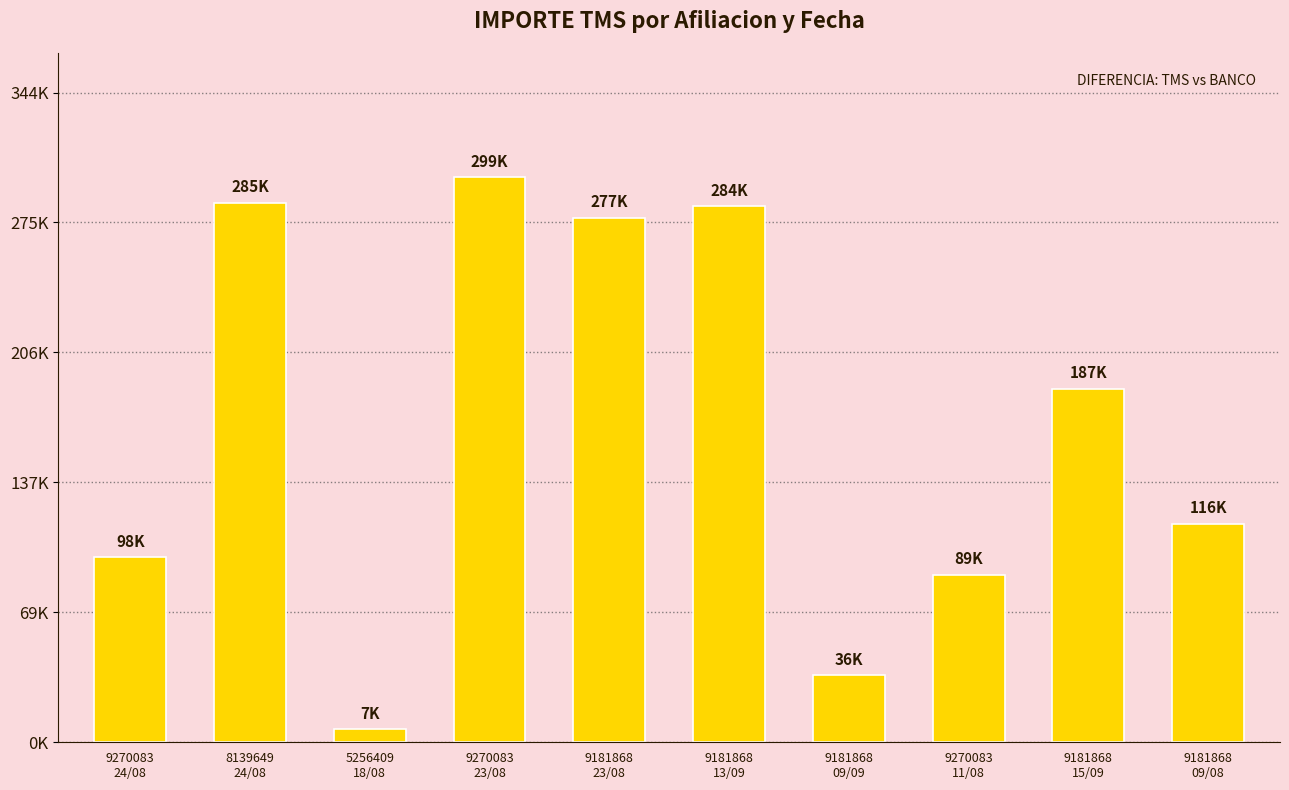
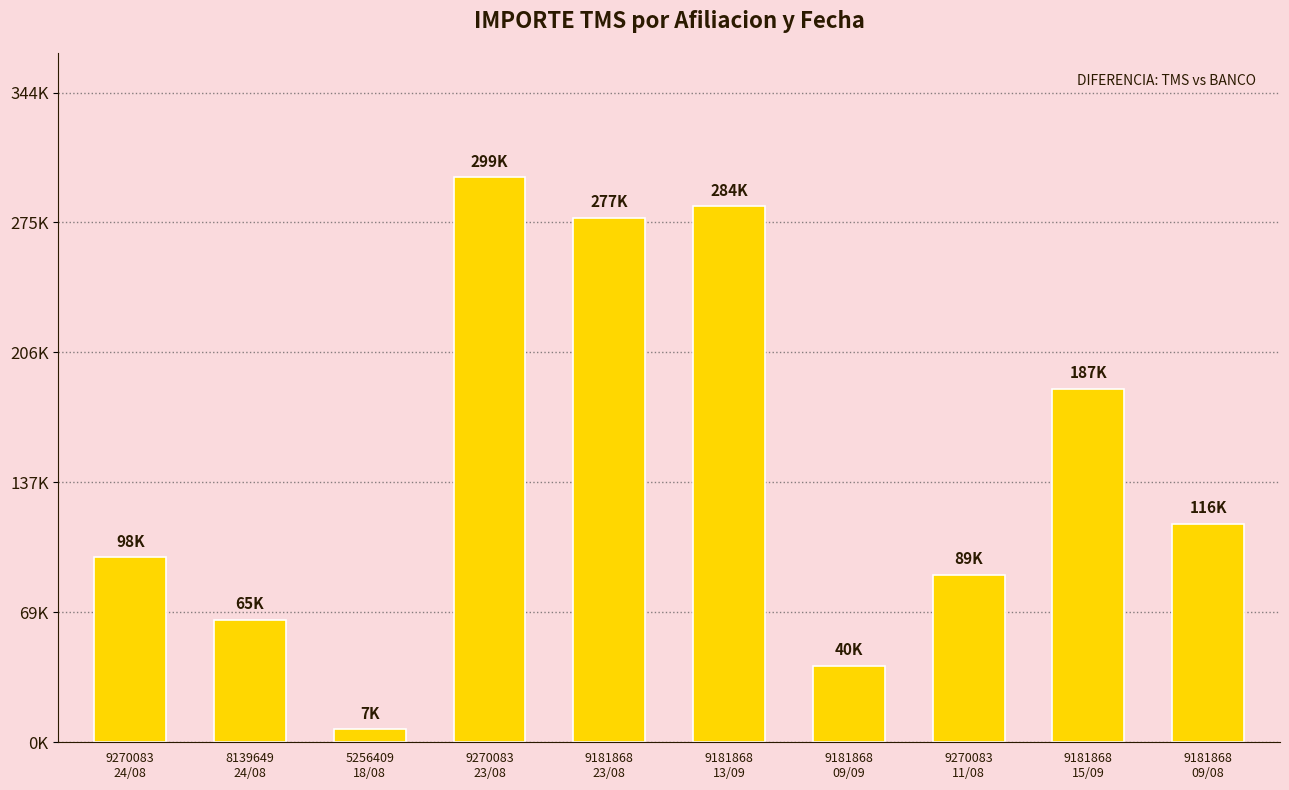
  {
    "9270083 24/08": "98K",
-   "8139649 24/08": "285K",
+   "8139649 24/08": "65K",
    "5256409 18/08": "7K",
    "9270083 23/08": "299K",
    "9181868 23/08": "277K",
    "9181868 13/09": "284K",
-   "9181868 09/09": "36K",
+   "9181868 09/09": "40K",
    "9270083 11/08": "89K",
    "9181868 15/09": "187K",
    "9181868 09/08": "116K"
  }
